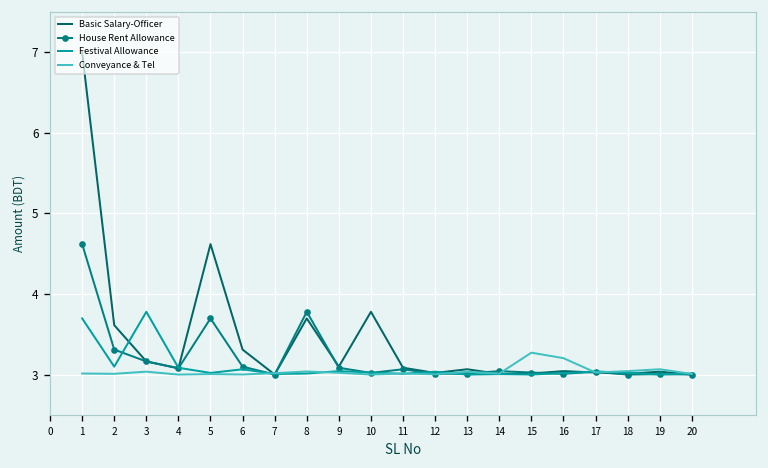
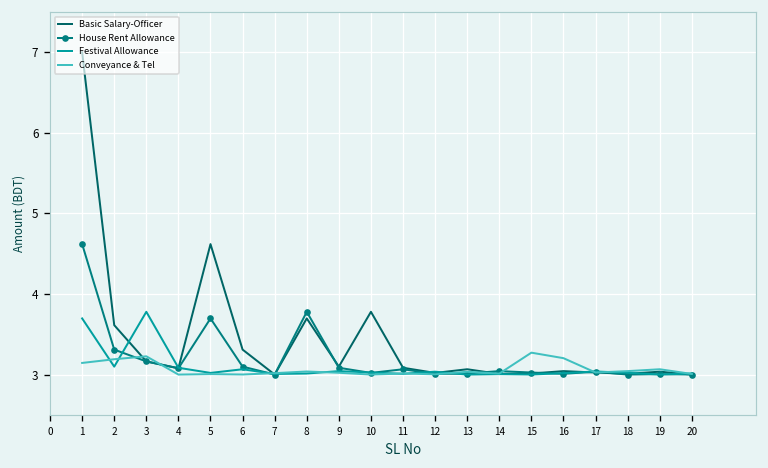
  {
    "Conveyance & Tel": {
-     "1": 3.0,
-     "2": 3.0,
-     "3": 3.0,
+     "1": 3.1,
+     "2": 3.2,
+     "3": 3.2,
      "4": 3.0,
      "6": 3.0,
      "15": 3.3,
      "16": 3.2
    }
  }
